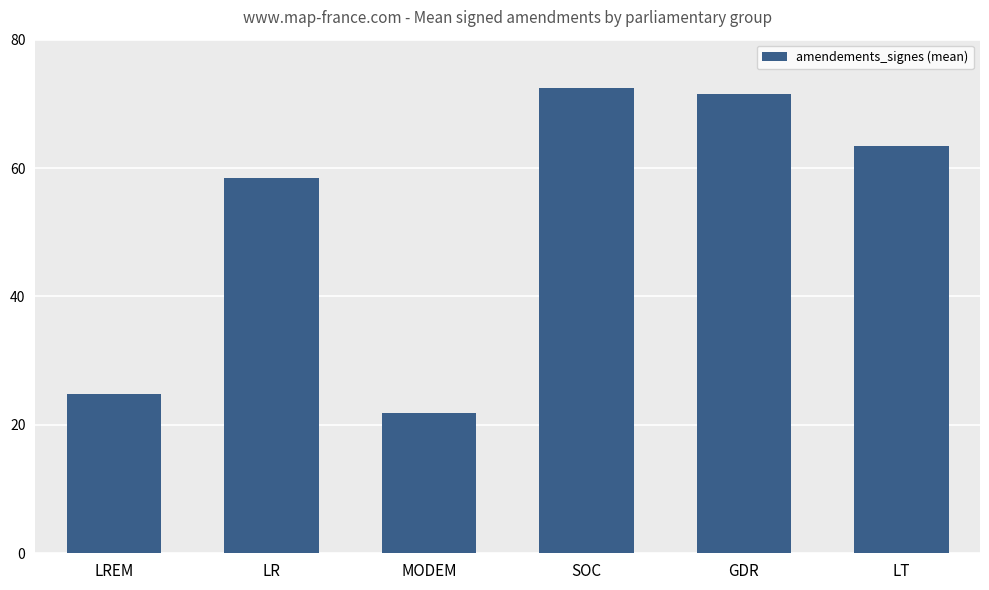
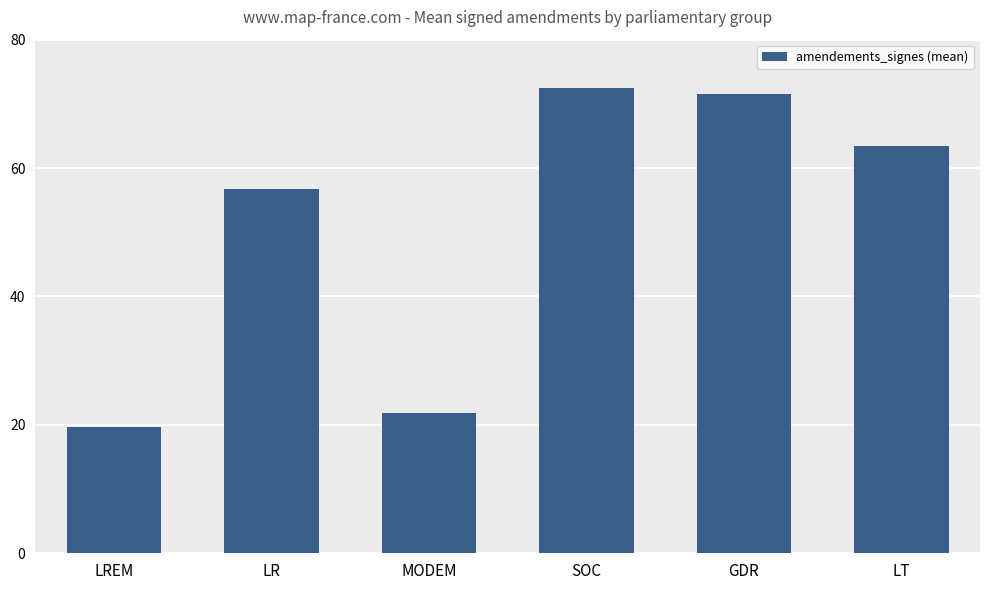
  {
-   "LREM": 25,
-   "LR": 58,
+   "LREM": 20,
+   "LR": 57,
    "MODEM": 22,
    "SOC": 73,
    "GDR": 72,
    "LT": 64
  }
